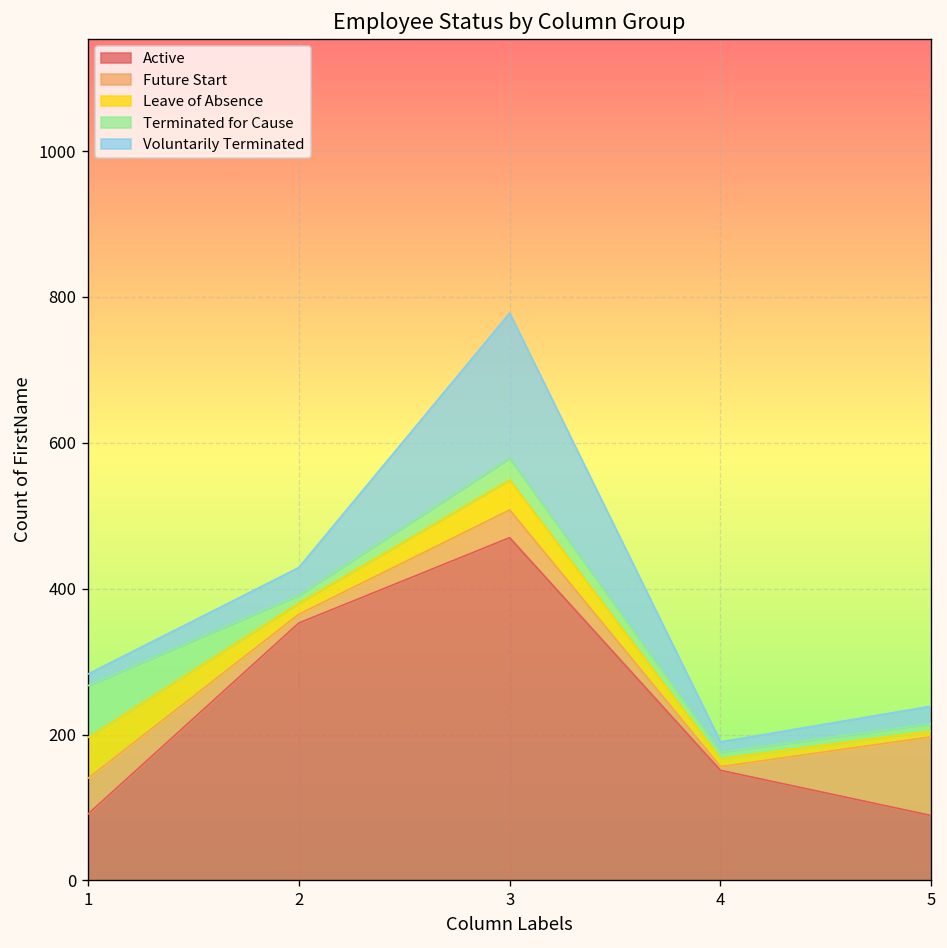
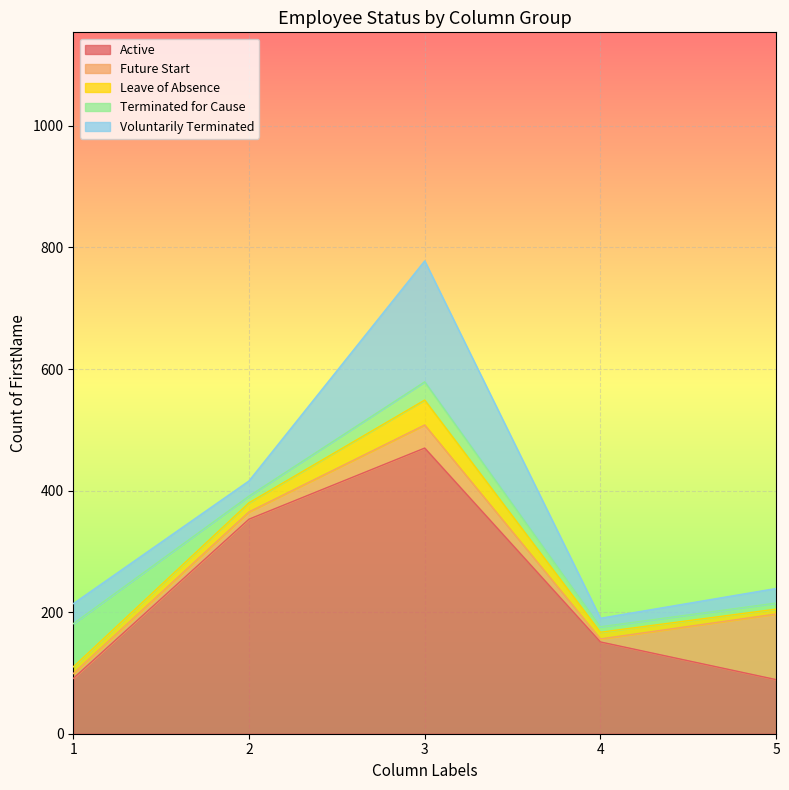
  {
    "Active": {
      "1": 90,
      "2": 350,
      "3": 470,
      "4": 150,
      "5": 90
    },
    "Future Start": {
-     "1": 50,
+     "1": 10,
      "2": 10,
      "3": 40,
      "4": 10,
      "5": 110
    },
    "Leave of Absence": {
-     "1": 60,
+     "1": 10,
      "2": 20,
      "3": 40,
      "4": 10,
      "5": 10
    },
    "Terminated for Cause": {
      "1": 70,
      "2": 10,
      "3": 30,
      "4": 10,
      "5": 10
    },
    "Voluntarily Terminated": {
-     "1": 20,
-     "2": 40,
+     "1": 30,
+     "2": 30,
      "3": 200,
      "4": 10,
      "5": 20
    }
  }
